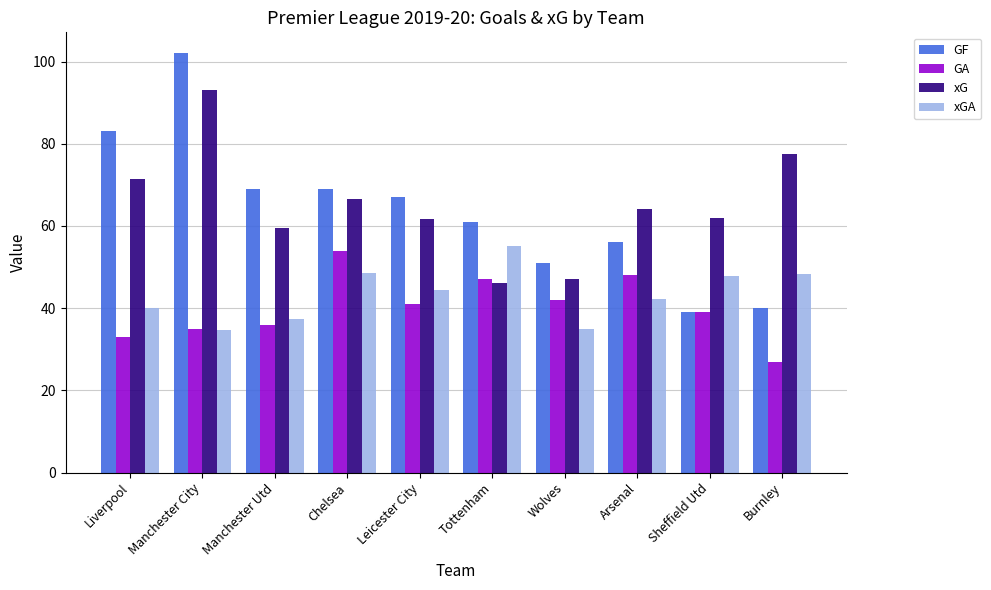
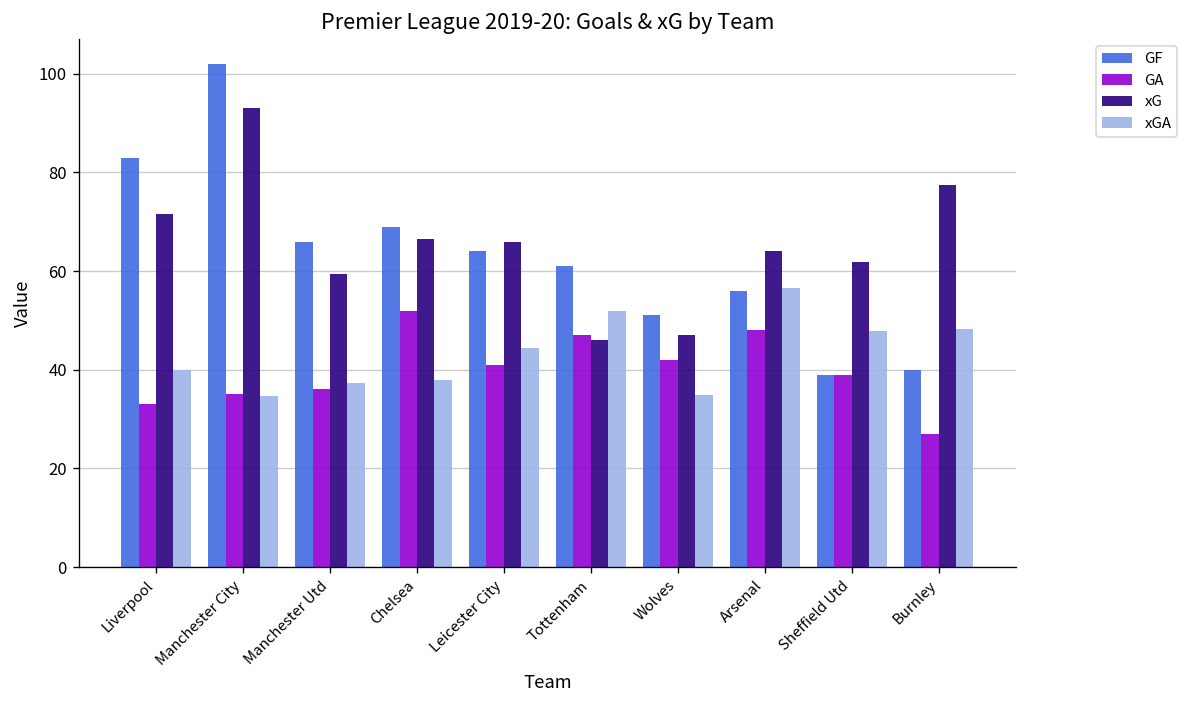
  {
    "GF": {
      "Liverpool": 83,
      "Manchester City": 102,
-     "Manchester Utd": 69,
+     "Manchester Utd": 66,
      "Chelsea": 69,
-     "Leicester City": 67,
+     "Leicester City": 64,
      "Tottenham": 61,
      "Wolves": 51,
      "Arsenal": 56,
      "Sheffield Utd": 39,
      "Burnley": 40
    },
    "GA": {
      "Liverpool": 33,
      "Manchester City": 35,
      "Manchester Utd": 36,
-     "Chelsea": 54,
+     "Chelsea": 52,
      "Leicester City": 41,
      "Tottenham": 47,
      "Wolves": 42,
      "Arsenal": 48,
      "Sheffield Utd": 39,
      "Burnley": 27
    },
    "xG": {
      "Liverpool": 72,
      "Manchester City": 93,
      "Manchester Utd": 59,
      "Chelsea": 67,
-     "Leicester City": 62,
+     "Leicester City": 66,
      "Tottenham": 46,
      "Wolves": 47,
      "Arsenal": 64,
      "Sheffield Utd": 62,
      "Burnley": 78
    },
    "xGA": {
      "Liverpool": 40,
      "Manchester City": 35,
      "Manchester Utd": 37,
-     "Chelsea": 49,
+     "Chelsea": 38,
      "Leicester City": 45,
-     "Tottenham": 55,
+     "Tottenham": 52,
      "Wolves": 35,
-     "Arsenal": 42,
+     "Arsenal": 57,
      "Sheffield Utd": 48,
      "Burnley": 48
    }
  }
